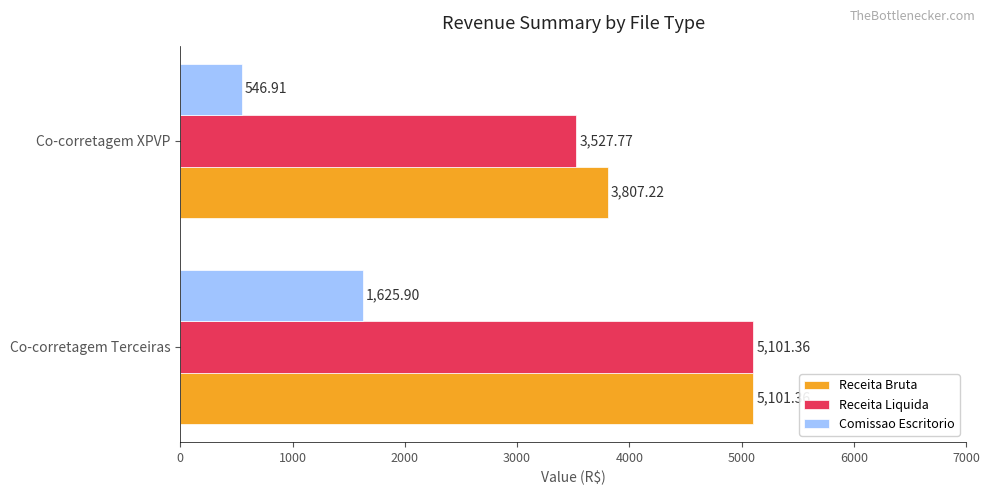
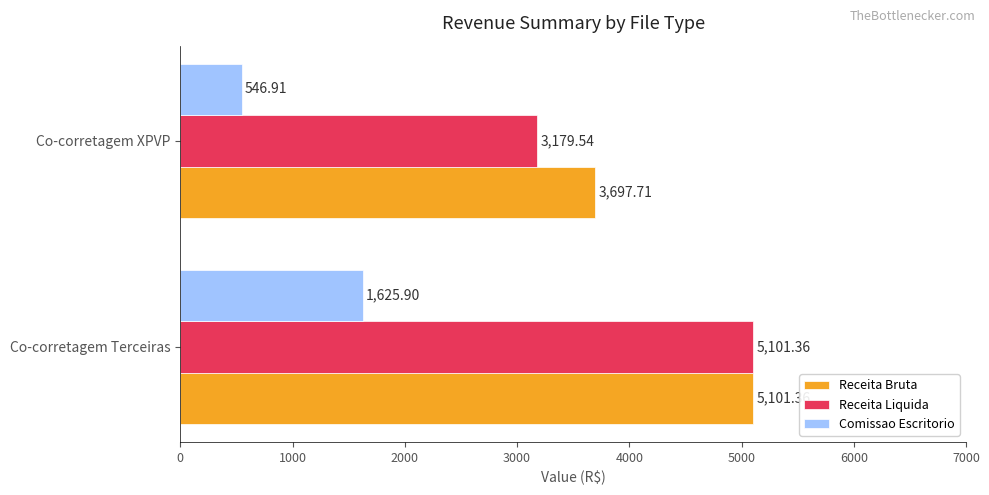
  {
    "Receita Bruta": {
-     "Co-corretagem XPVP": "3,807.22"
+     "Co-corretagem XPVP": "3,697.71"
    },
    "Receita Liquida": {
-     "Co-corretagem XPVP": "3,527.77",
+     "Co-corretagem XPVP": "3,179.54",
      "Co-corretagem Terceiras": "5,101.36"
    },
    "Comissao Escritorio": {
      "Co-corretagem XPVP": "546.91",
      "Co-corretagem Terceiras": "1,625.90"
    }
  }
